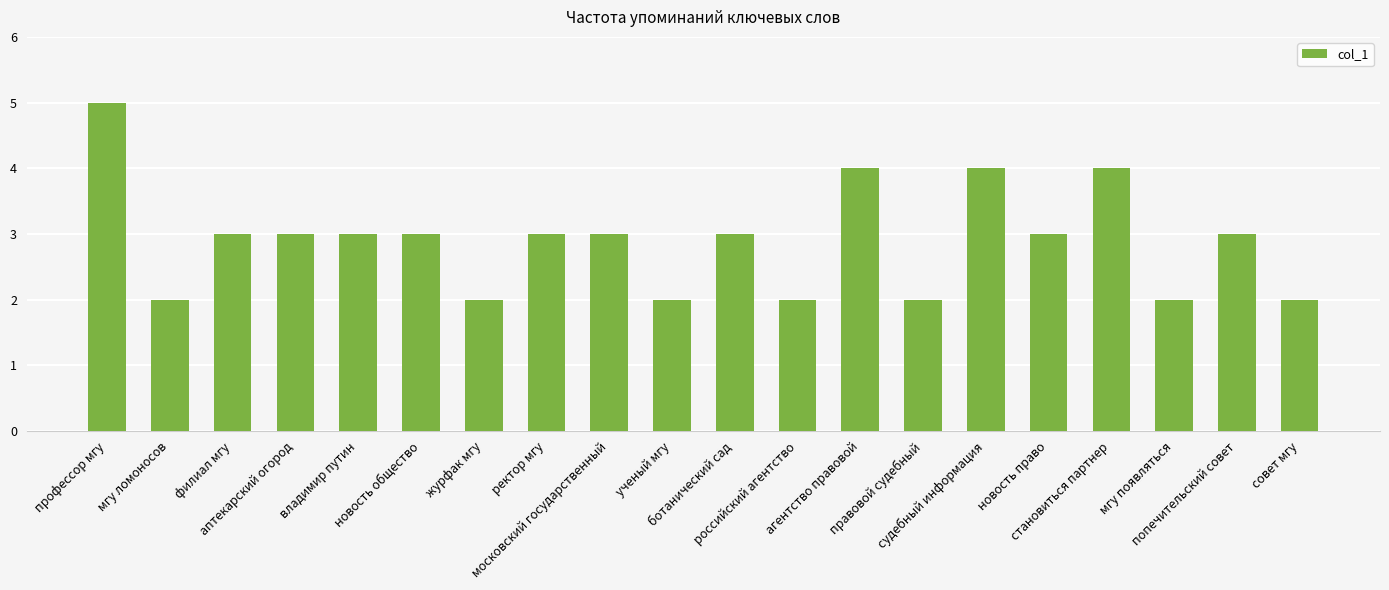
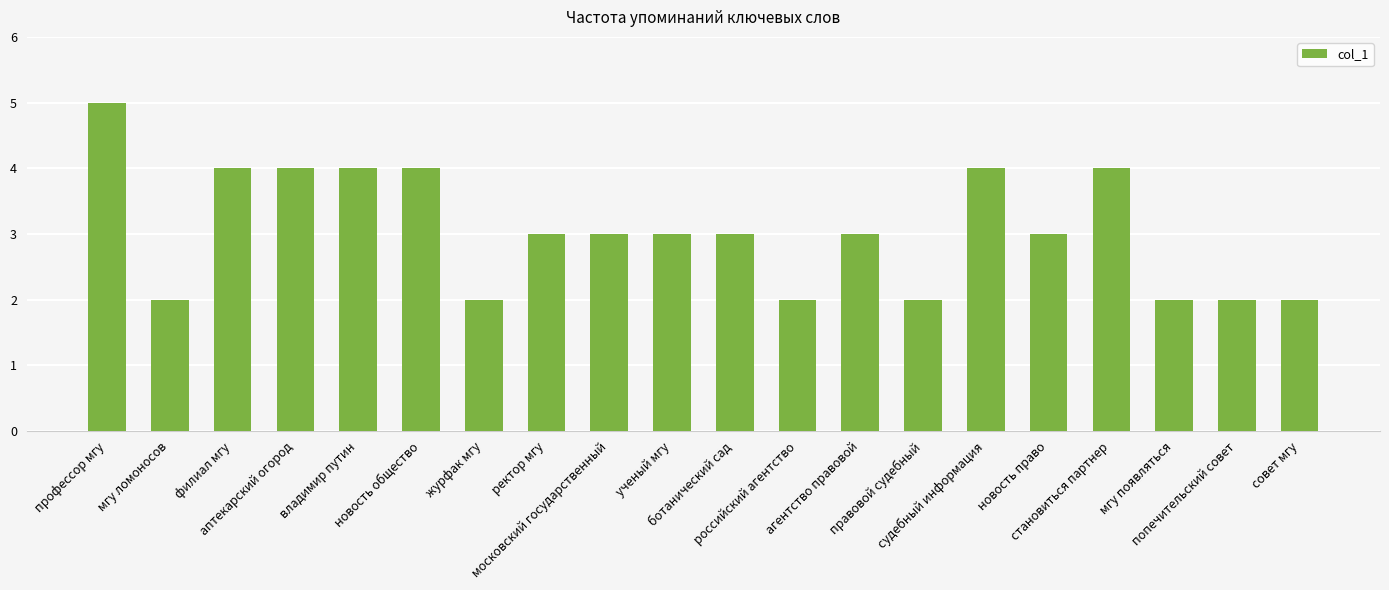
  {
    "профессор мгу": 5,
    "мгу ломоносов": 2,
-   "филиал мгу": 3,
-   "аптекарский огород": 3,
-   "владимир путин": 3,
-   "новость общество": 3,
+   "филиал мгу": 4,
+   "аптекарский огород": 4,
+   "владимир путин": 4,
+   "новость общество": 4,
    "журфак мгу": 2,
    "ректор мгу": 3,
    "московский государственный": 3,
-   "ученый мгу": 2,
+   "ученый мгу": 3,
    "ботанический сад": 3,
    "российский агентство": 2,
-   "агентство правовой": 4,
+   "агентство правовой": 3,
    "правовой судебный": 2,
    "судебный информация": 4,
    "новость право": 3,
    "становиться партнер": 4,
    "мгу появляться": 2,
-   "попечительский совет": 3,
+   "попечительский совет": 2,
    "совет мгу": 2
  }
